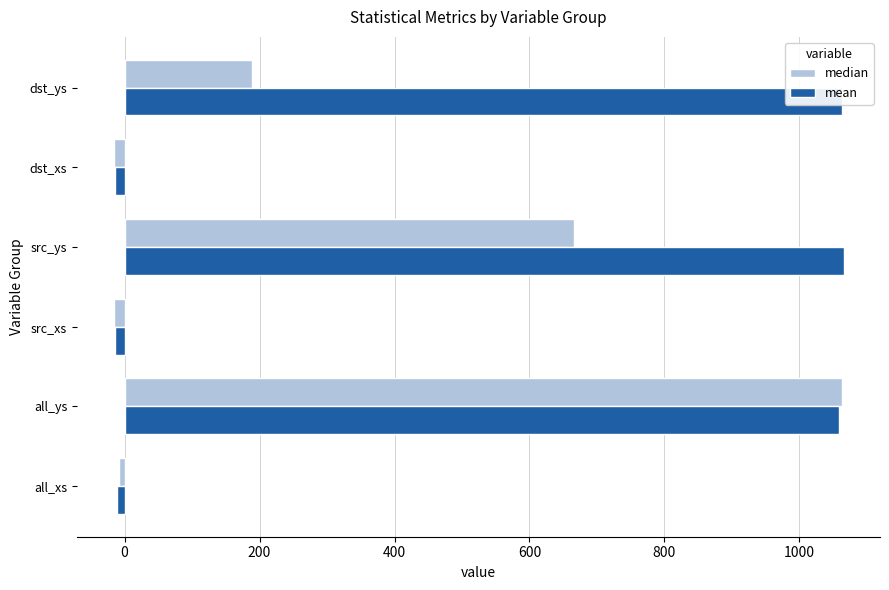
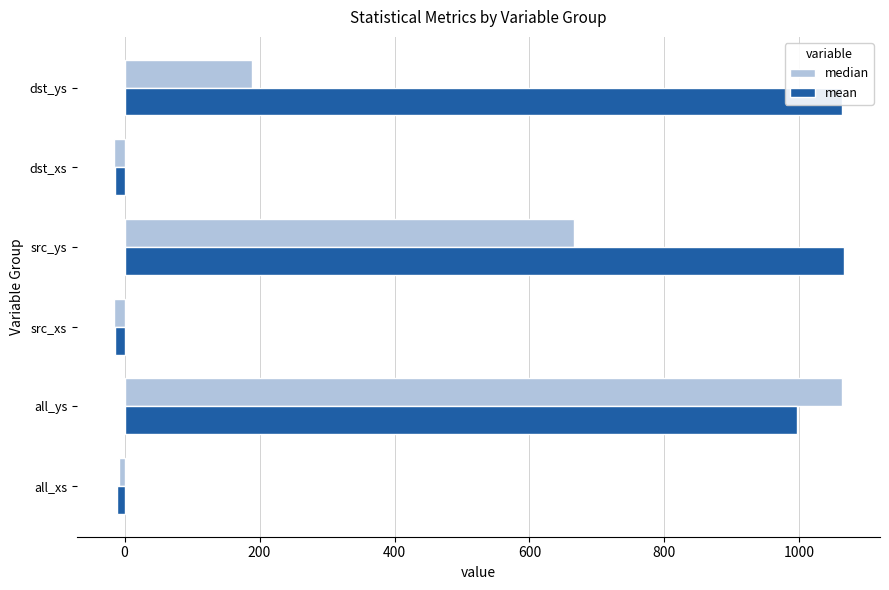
  {
    "median": {
      "dst_ys": 190,
      "dst_xs": -20,
      "src_ys": 670,
      "src_xs": -20,
      "all_ys": 1060,
      "all_xs": -10
    },
    "mean": {
      "dst_xs": -10,
      "src_ys": 1070,
      "src_xs": -10,
-     "all_ys": 1060,
+     "all_ys": 1000,
      "all_xs": -10
    }
  }
